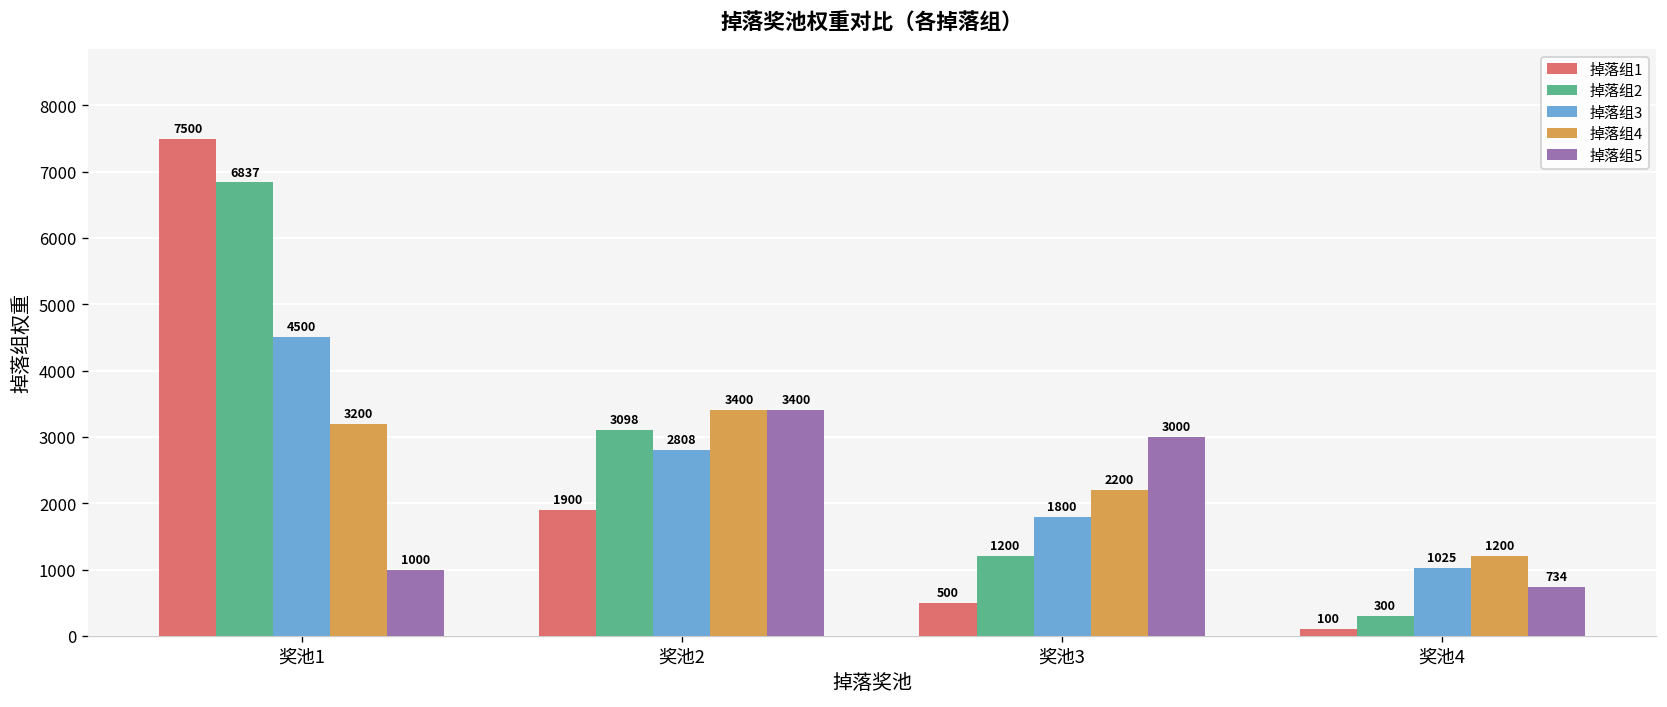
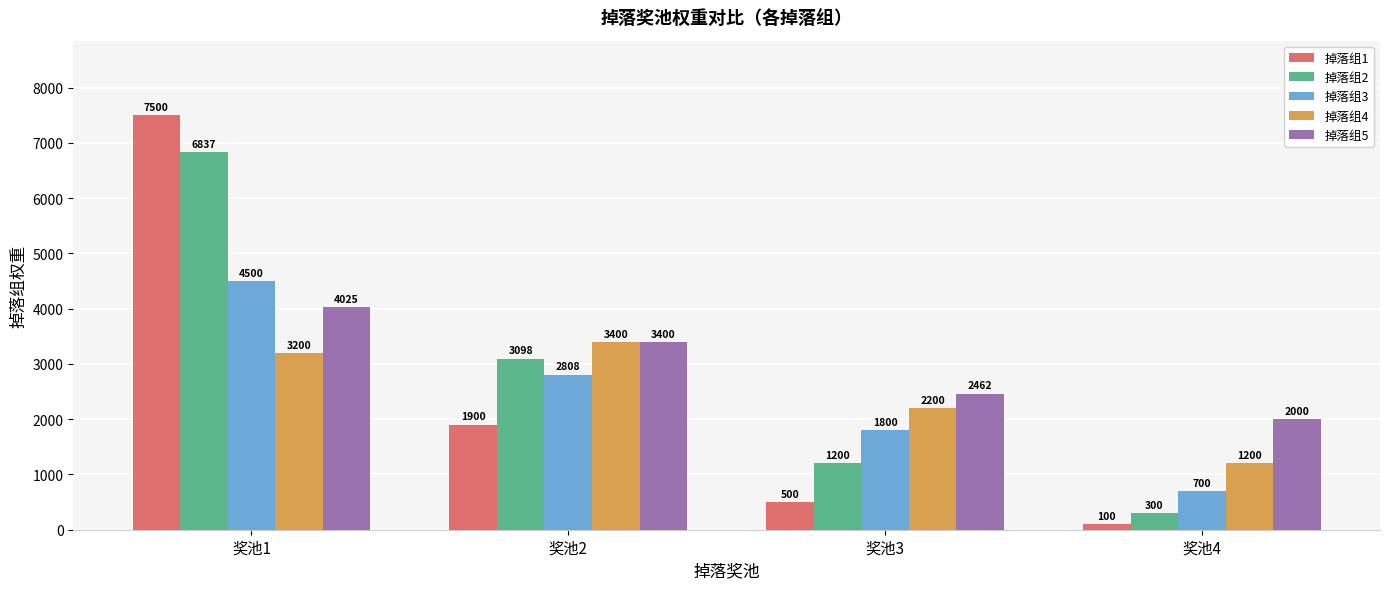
  {
    "掉落组2": {
      "奖池1": 6837,
      "奖池2": 3098,
      "奖池3": 1200,
      "奖池4": 300
    },
    "掉落组3": {
      "奖池1": 4500,
      "奖池2": 2808,
      "奖池3": 1800,
-     "奖池4": 1025
+     "奖池4": 700
    },
    "掉落组5": {
-     "奖池1": 1000,
+     "奖池1": 4025,
      "奖池2": 3400,
-     "奖池3": 3000,
-     "奖池4": 734
+     "奖池3": 2462,
+     "奖池4": 2000
    }
  }
